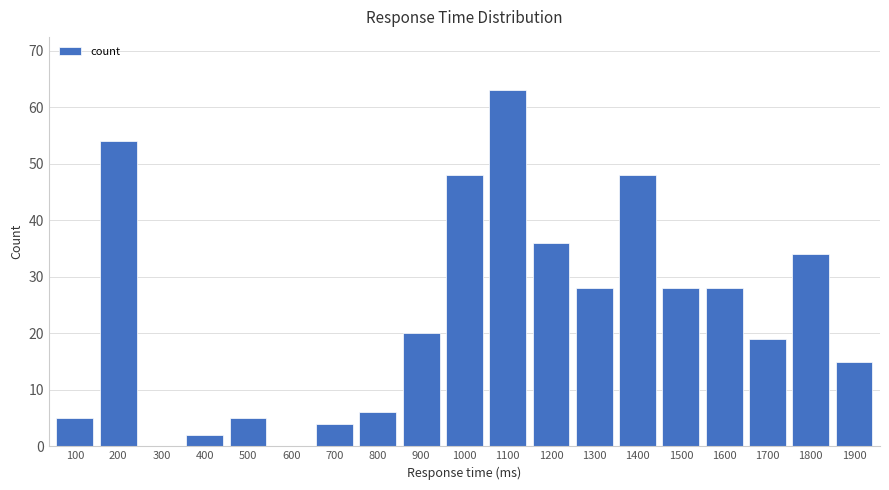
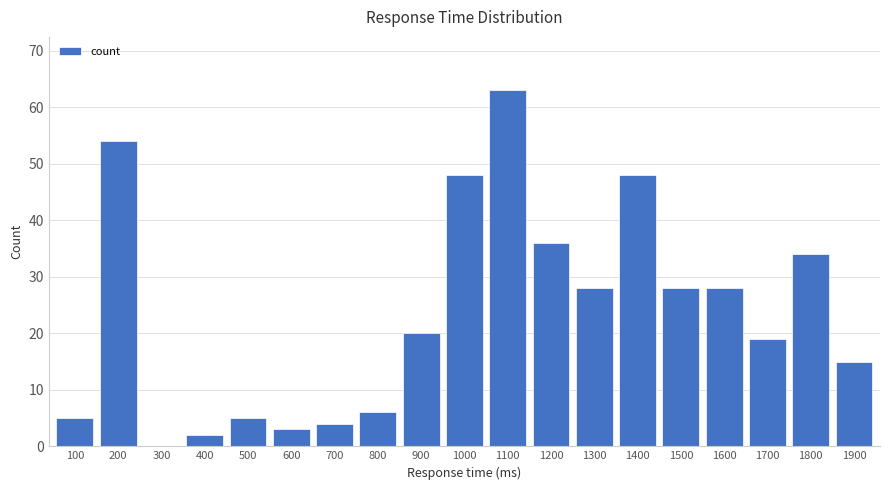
  {
    "100": 5,
    "200": 54,
    "300": 0,
    "400": 2,
    "500": 5,
-   "600": 0,
+   "600": 3,
    "700": 4,
    "800": 6,
    "900": 20,
    "1000": 48,
    "1100": 63,
    "1200": 36,
    "1300": 28,
    "1400": 48,
    "1500": 28,
    "1600": 28,
    "1700": 19,
    "1800": 34,
    "1900": 15
  }
